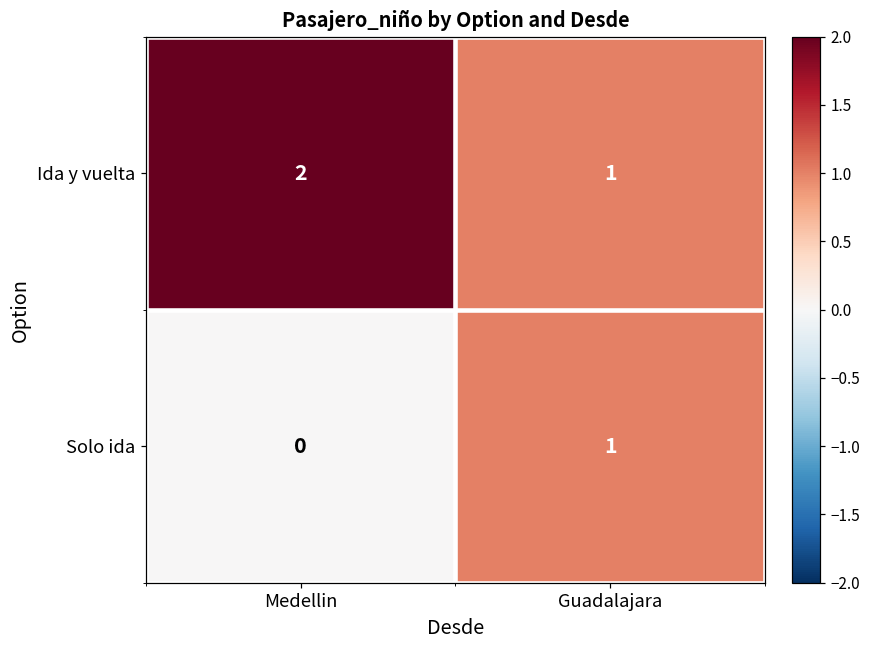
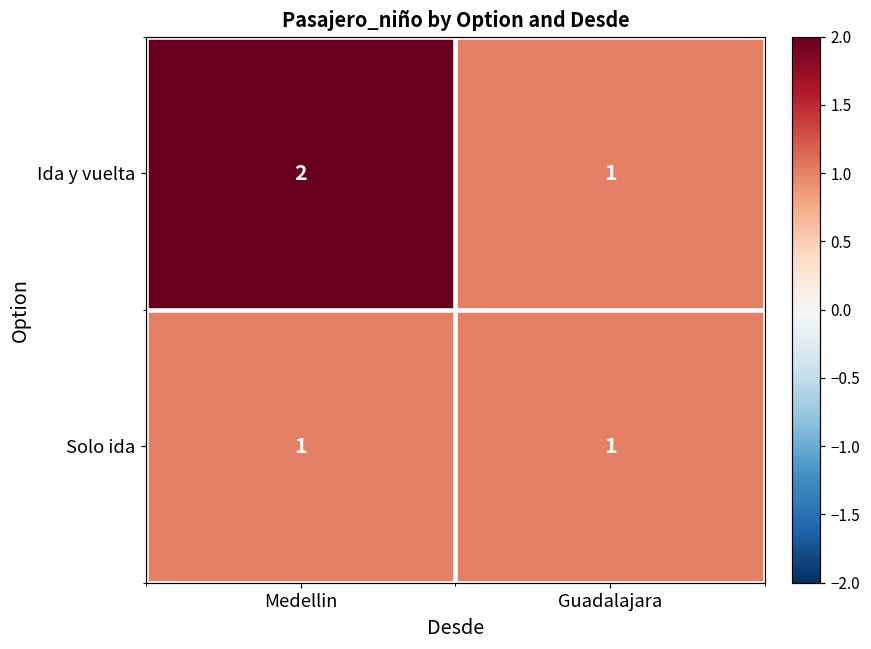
  {
    "Ida y vuelta": {
      "Medellin": 2,
      "Guadalajara": 1
    },
    "Solo ida": {
-     "Medellin": 0,
+     "Medellin": 1,
      "Guadalajara": 1
    }
  }
